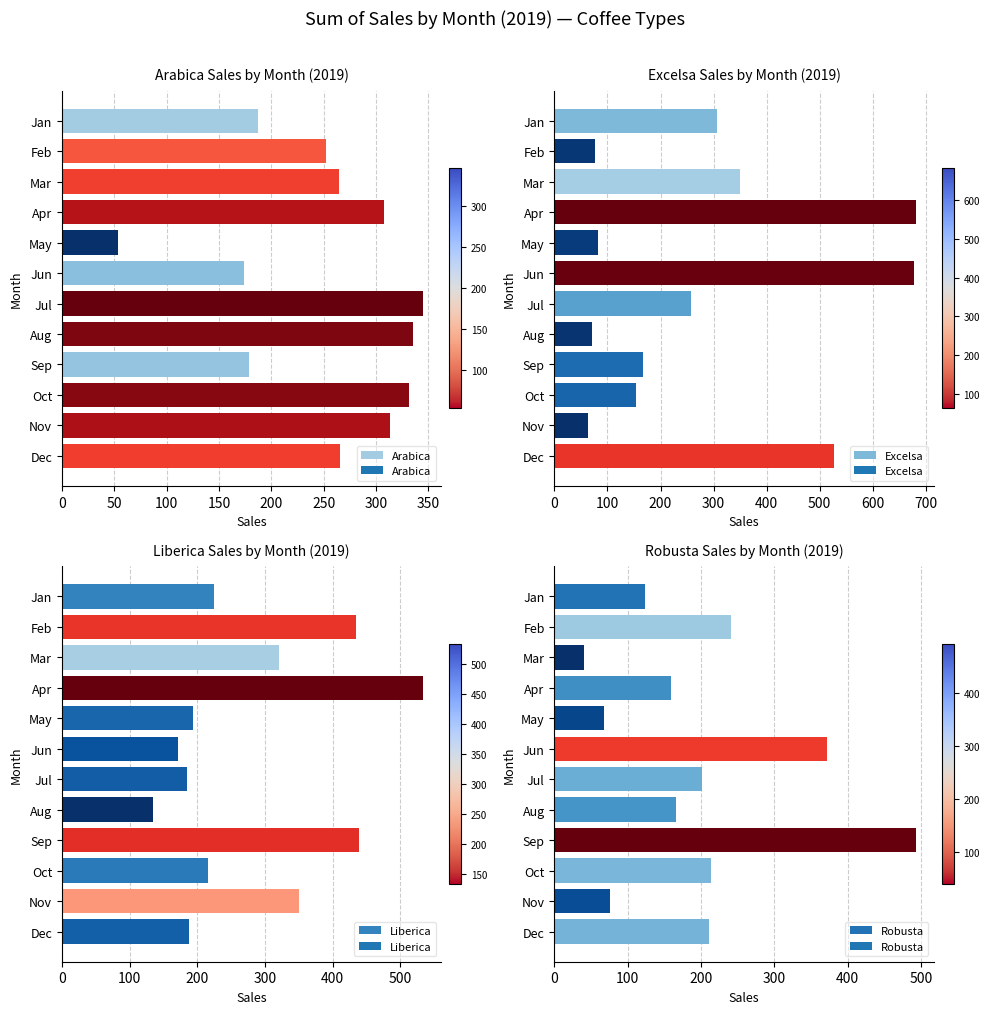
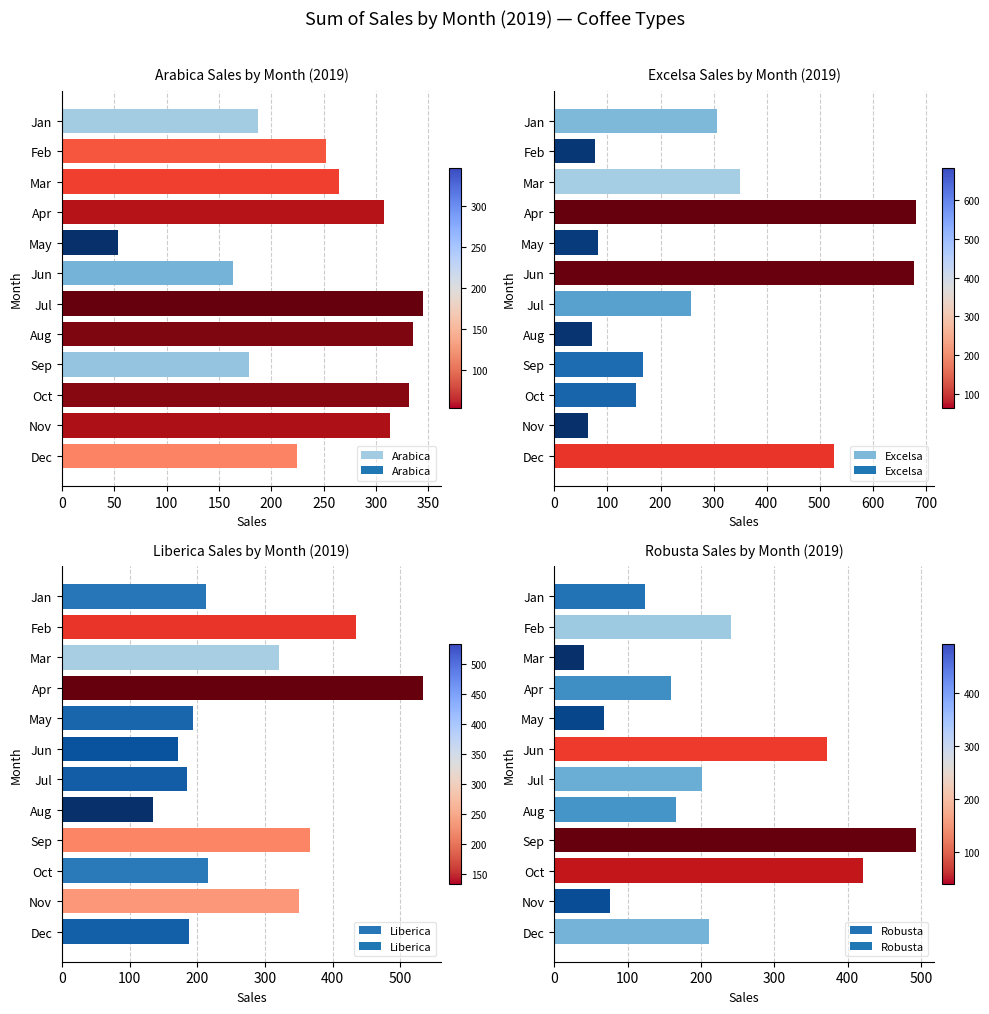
  {
    "Arabica Sales by Month (2019)": {
      "Jan": 187,
      "Feb": 252,
      "Mar": 265,
      "Apr": 307,
      "May": 54,
-     "Jun": 174,
+     "Jun": 163,
      "Jul": 345,
      "Aug": 335,
      "Sep": 179,
      "Oct": 331,
      "Nov": 313,
-     "Dec": 266
+     "Dec": 224
    },
    "Excelsa Sales by Month (2019)": {
      "Jan": 310,
      "Feb": 80,
      "Mar": 350,
      "Apr": 680,
      "May": 80,
      "Jun": 680,
      "Jul": 260,
      "Aug": 70,
      "Sep": 170,
      "Oct": 150,
      "Nov": 60,
      "Dec": 530
    },
    "Liberica Sales by Month (2019)": {
-     "Jan": 230,
+     "Jan": 210,
      "Feb": 430,
      "Mar": 320,
      "Apr": 530,
      "May": 190,
      "Jun": 170,
      "Jul": 180,
      "Aug": 130,
-     "Sep": 440,
+     "Sep": 370,
      "Oct": 220,
      "Nov": 350,
      "Dec": 190
    },
    "Robusta Sales by Month (2019)": {
      "Jan": 120,
      "Feb": 240,
      "Mar": 40,
      "Apr": 160,
      "May": 70,
      "Jun": 370,
      "Jul": 200,
      "Aug": 170,
      "Sep": 490,
-     "Oct": 210,
+     "Oct": 420,
      "Nov": 80,
      "Dec": 210
    }
  }
